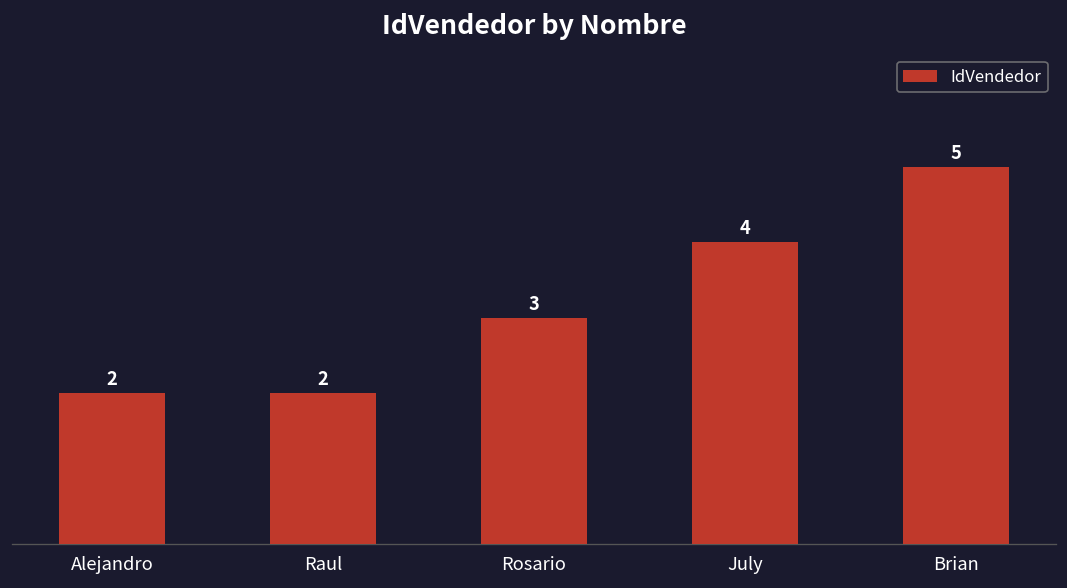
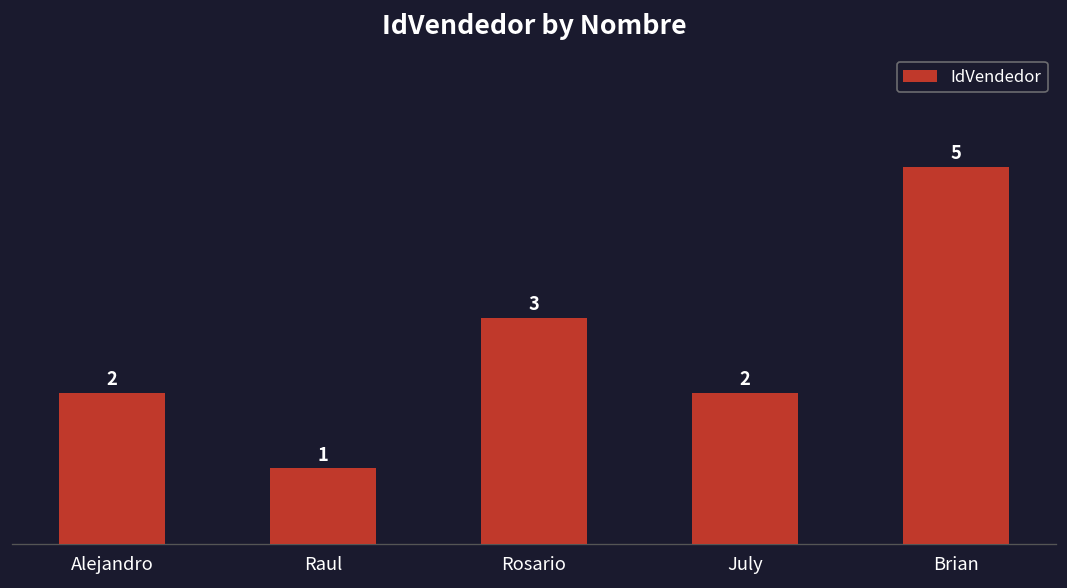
  {
    "Alejandro": 2,
-   "Raul": 2,
+   "Raul": 1,
    "Rosario": 3,
-   "July": 4,
+   "July": 2,
    "Brian": 5
  }
